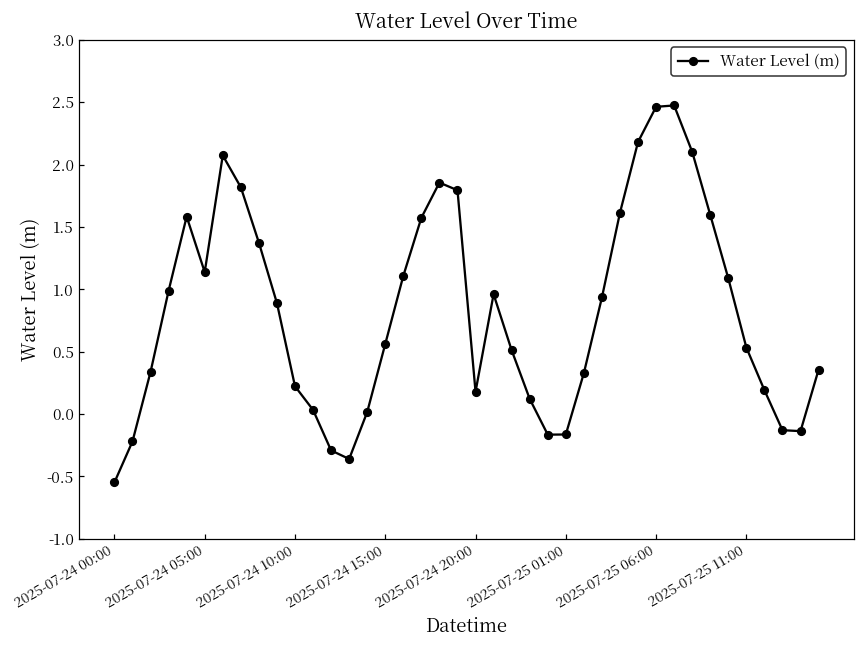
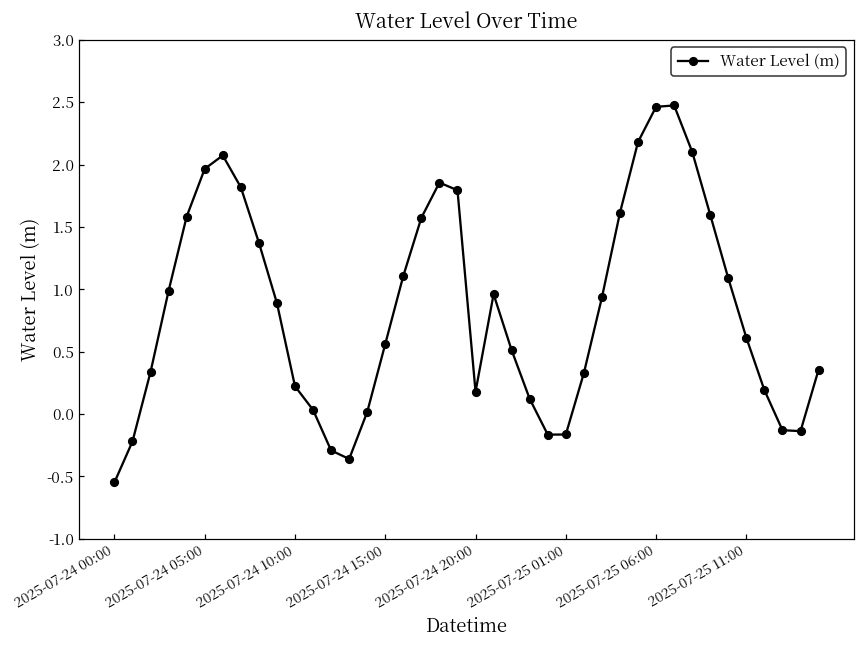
  {
    "2025-07-24 00:00": -0.55,
-   "2025-07-24 05:00": 1.14,
+   "2025-07-24 05:00": 1.97,
    "2025-07-24 10:00": 0.22,
    "2025-07-24 15:00": 0.56,
    "2025-07-24 20:00": 0.18,
    "2025-07-25 01:00": -0.16,
    "2025-07-25 06:00": 2.46,
-   "2025-07-25 11:00": 0.53
+   "2025-07-25 11:00": 0.61
  }
